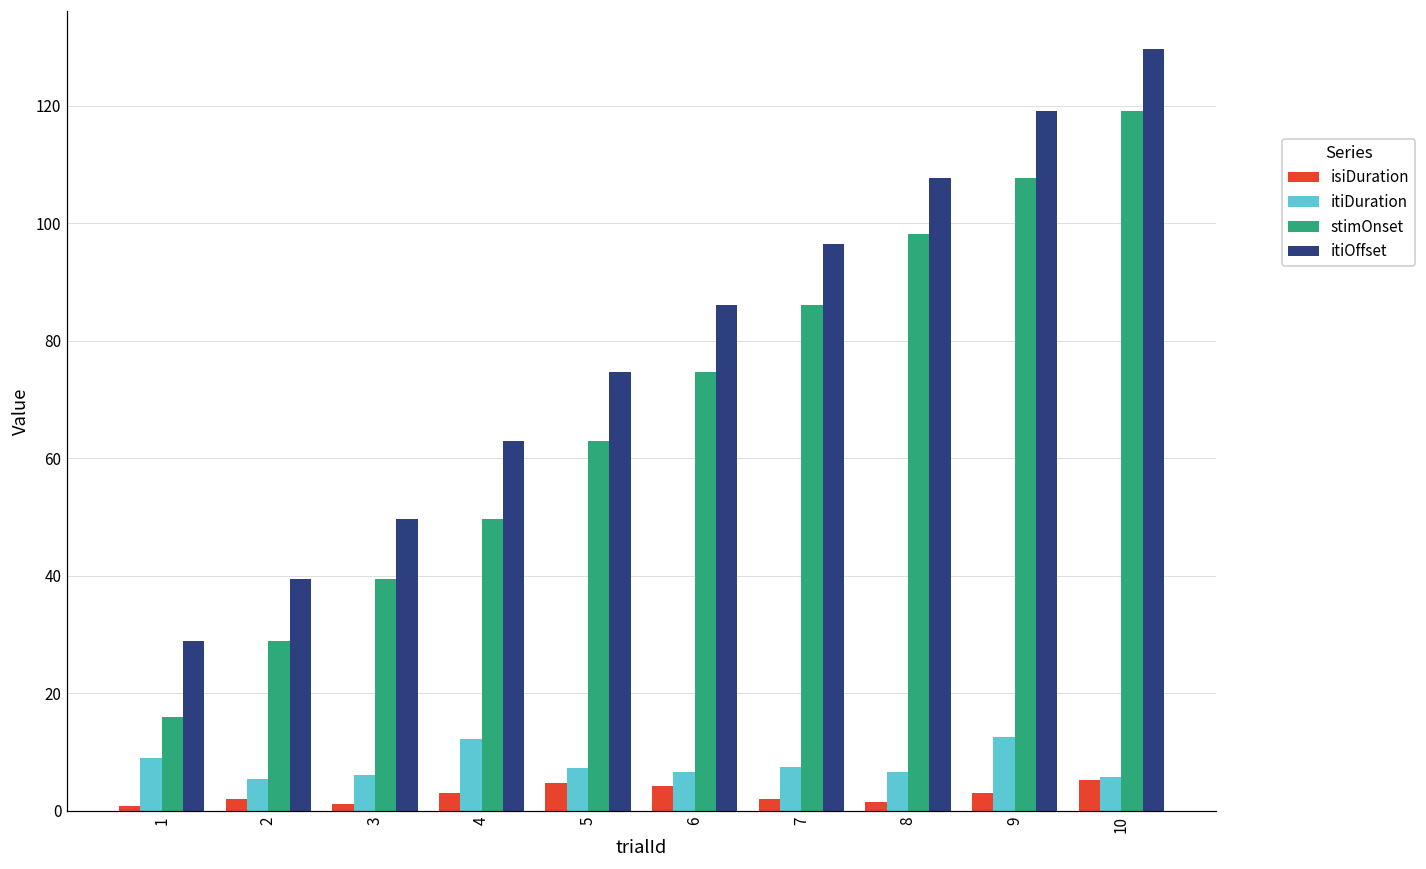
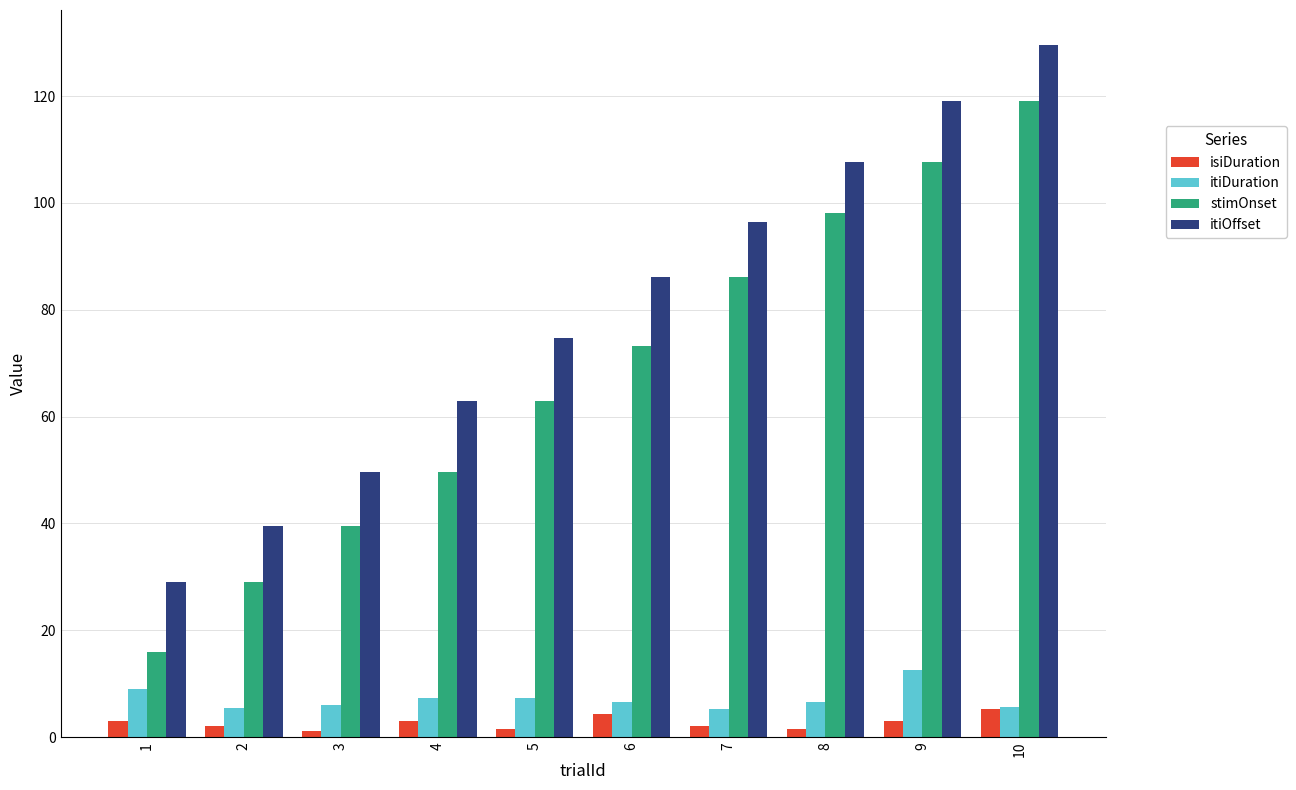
  {
    "isiDuration": {
-     "1": 1,
+     "1": 3,
      "2": 2,
      "3": 1,
      "4": 3,
-     "5": 5,
+     "5": 1,
      "6": 4,
      "7": 2,
      "8": 2,
      "9": 3,
      "10": 5
    },
    "itiDuration": {
      "1": 9,
      "2": 5,
      "3": 6,
-     "4": 12,
+     "4": 7,
      "5": 7,
      "6": 7,
-     "7": 7,
+     "7": 5,
      "8": 7,
      "9": 13,
      "10": 6
    },
    "stimOnset": {
      "1": 16,
      "2": 29,
      "3": 40,
      "4": 50,
      "5": 63,
-     "6": 75,
+     "6": 73,
      "7": 86,
      "8": 98,
      "9": 108,
      "10": 119
    },
    "itiOffset": {
      "1": 29,
      "2": 40,
      "3": 50,
      "4": 63,
      "5": 75,
      "6": 86,
      "7": 96,
      "8": 108,
      "9": 119,
      "10": 130
    }
  }
